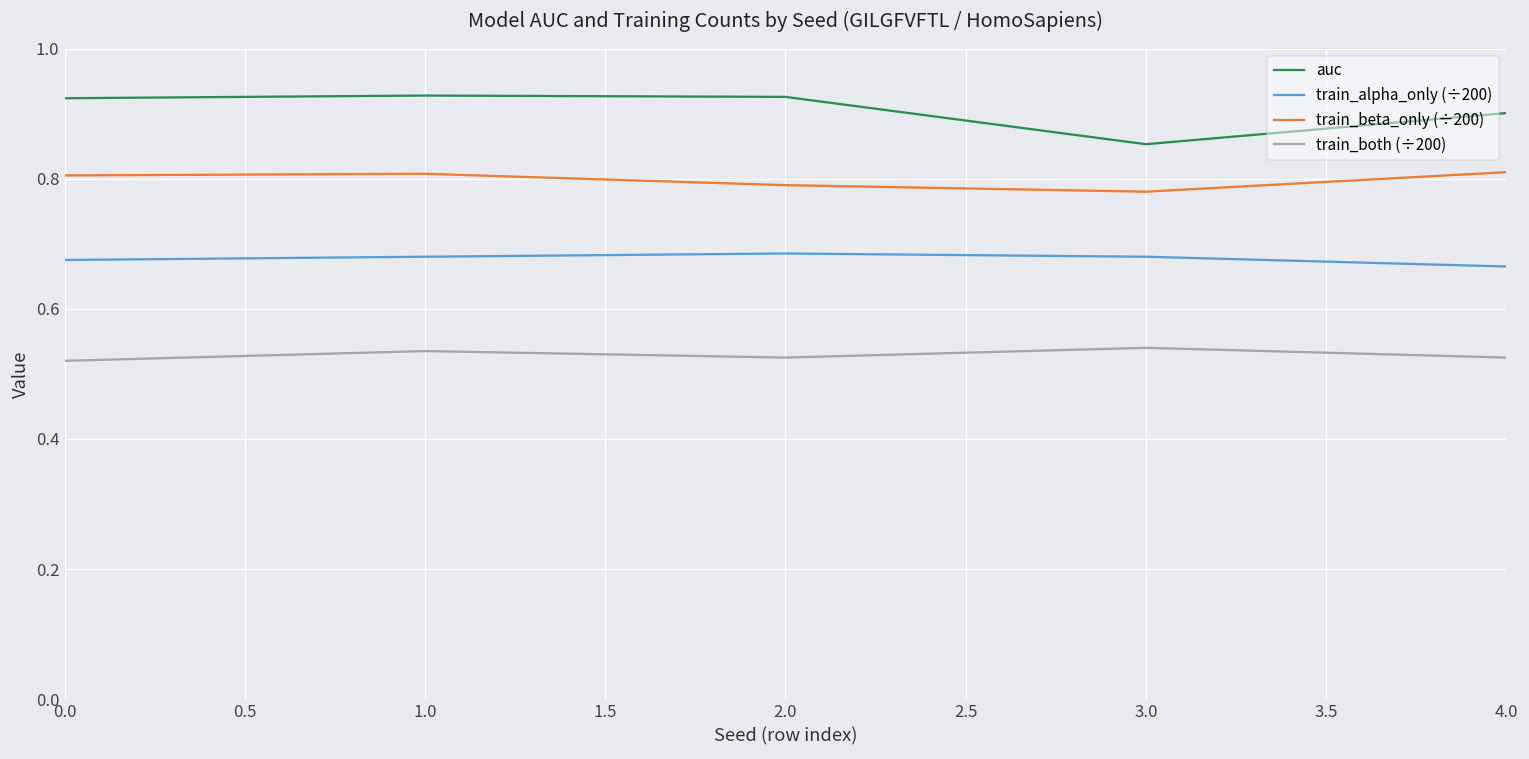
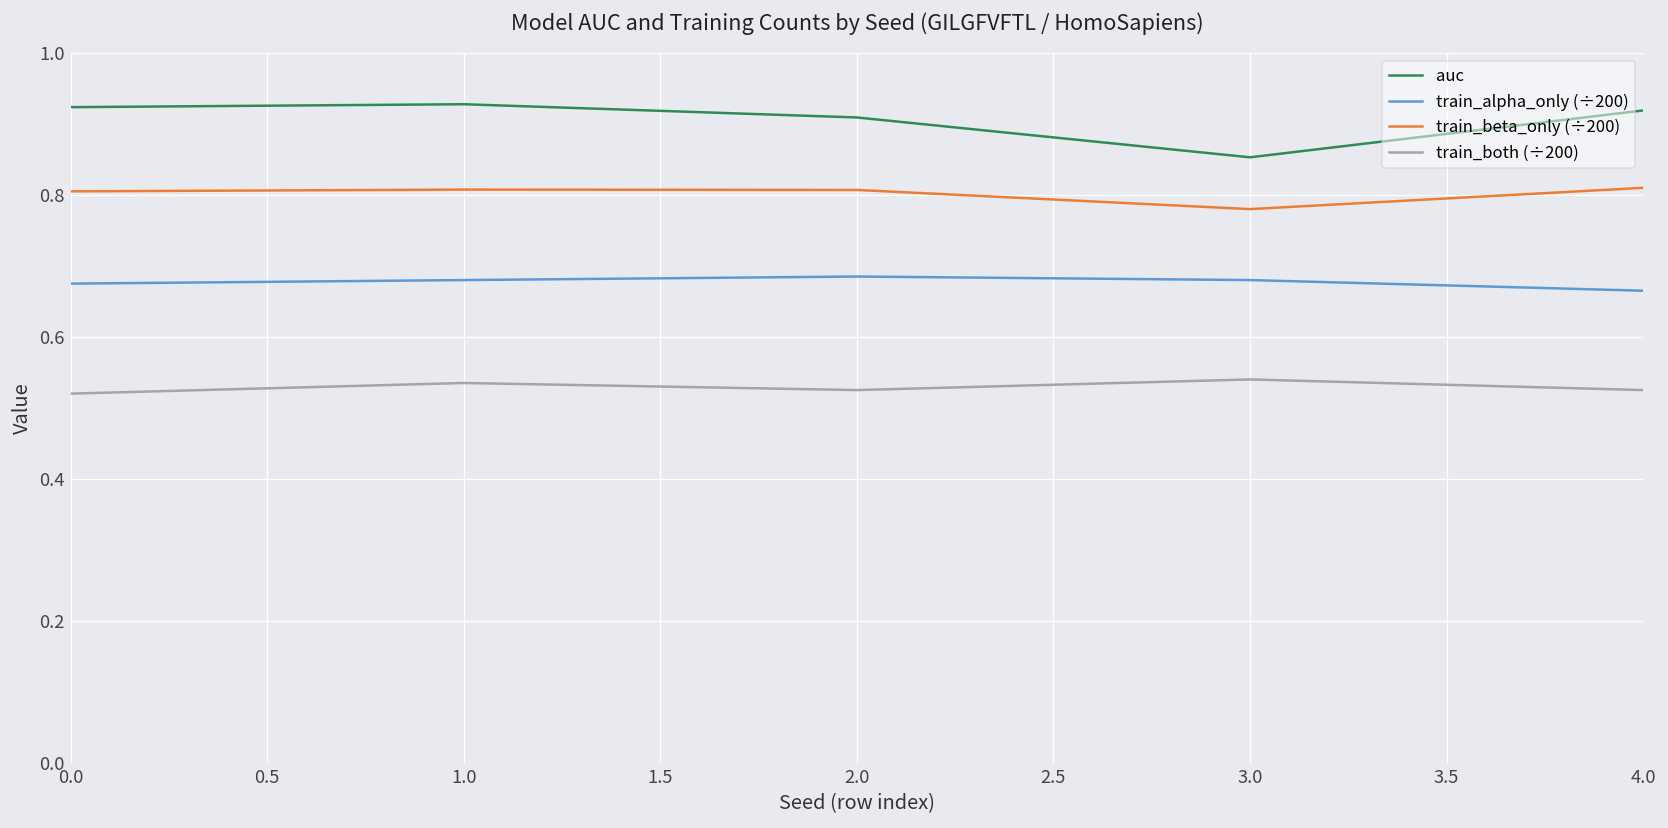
  {
    "auc": {
      "0.0": 0.92,
      "1.0": 0.93,
-     "2.0": 0.93,
+     "2.0": 0.91,
      "3.0": 0.85,
-     "4.0": 0.90
+     "4.0": 0.92
    },
    "train_alpha_only (÷200)": {
      "0.0": 0.68,
      "1.0": 0.68,
      "2.0": 0.69,
      "3.0": 0.68,
      "4.0": 0.67
    },
    "train_beta_only (÷200)": {
      "0.0": 0.81,
      "1.0": 0.81,
-     "2.0": 0.79,
+     "2.0": 0.81,
      "3.0": 0.78,
      "4.0": 0.81
    },
    "train_both (÷200)": {
      "0.0": 0.52,
      "1.0": 0.54,
      "2.0": 0.53,
      "3.0": 0.54,
      "4.0": 0.53
    }
  }
